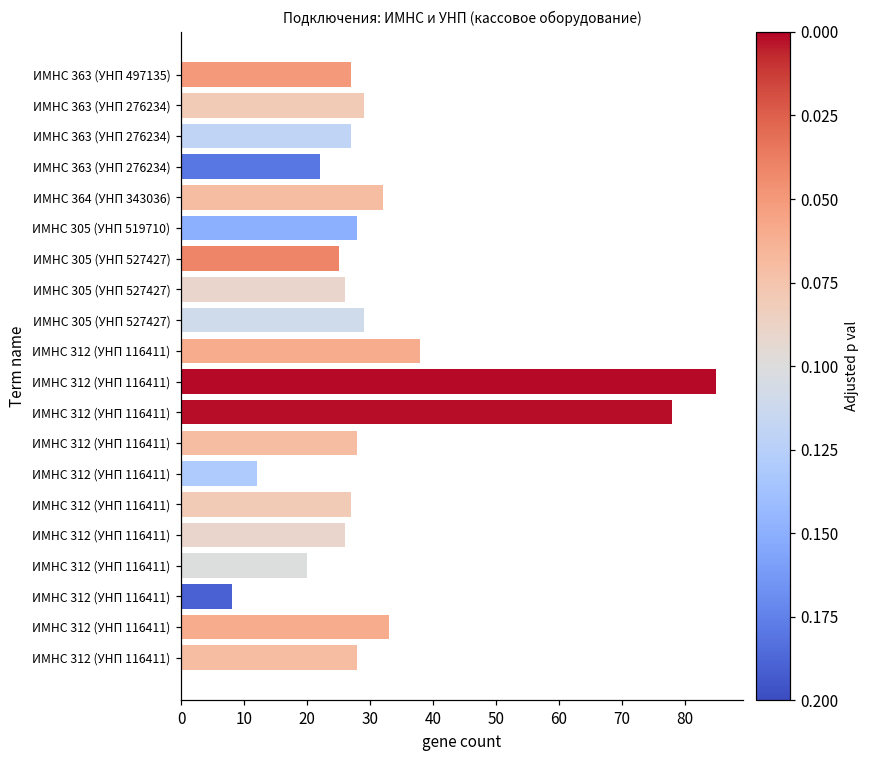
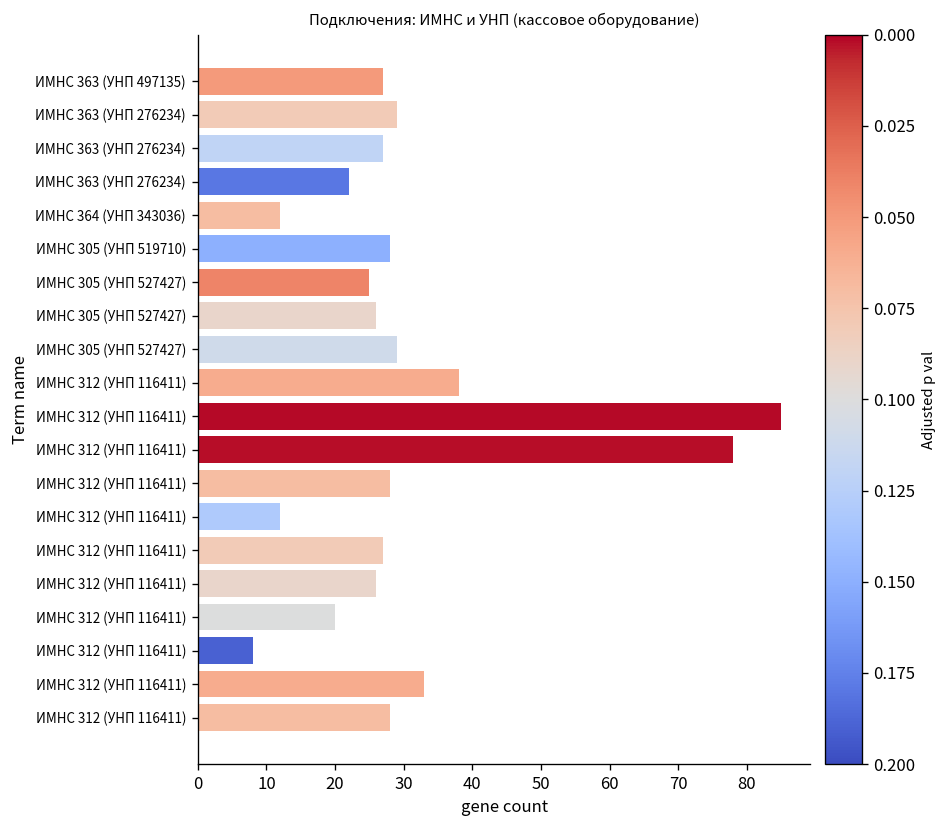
  {
    "ИМНС 363 (УНП 497135)": 27,
-   "ИМНС 364 (УНП 343036)": 32,
+   "ИМНС 364 (УНП 343036)": 12,
    "ИМНС 305 (УНП 519710)": 28
  }
